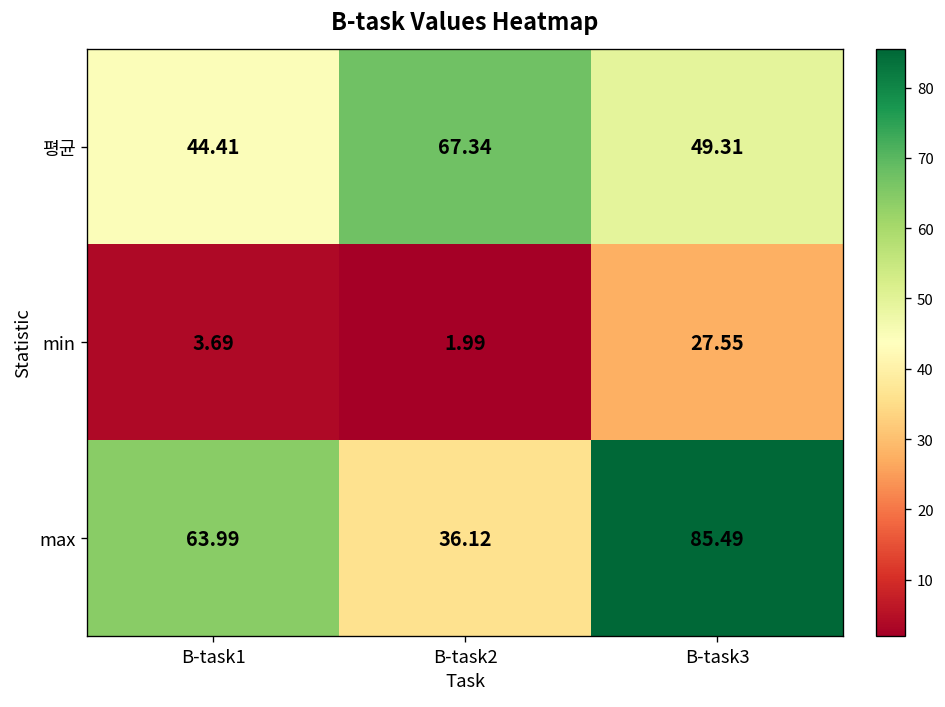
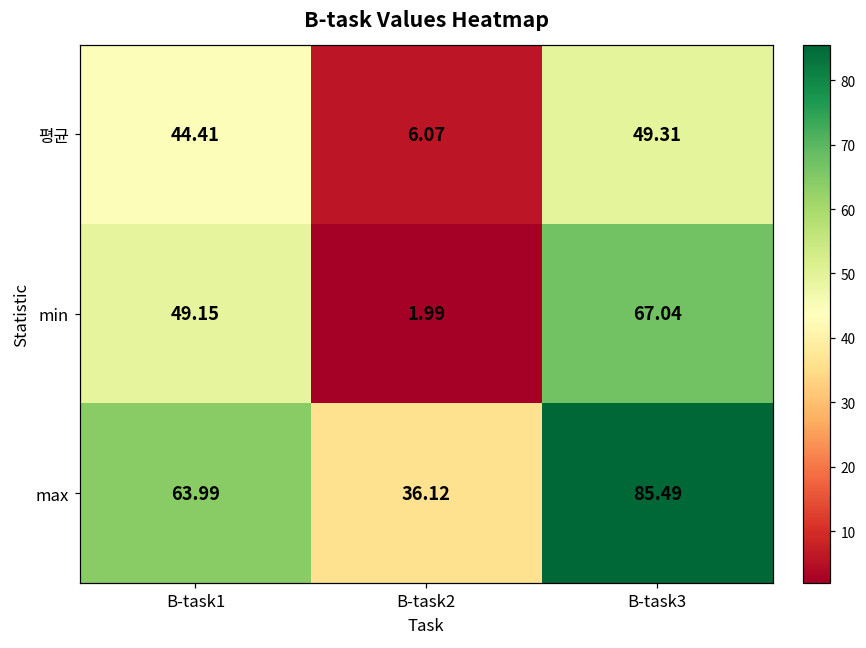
  {
    "평균": {
      "B-task1": 44.41,
-     "B-task2": 67.34,
+     "B-task2": 6.07,
      "B-task3": 49.31
    },
    "min": {
-     "B-task1": 3.69,
+     "B-task1": 49.15,
      "B-task2": 1.99,
-     "B-task3": 27.55
+     "B-task3": 67.04
    },
    "max": {
      "B-task1": 63.99,
      "B-task2": 36.12,
      "B-task3": 85.49
    }
  }
